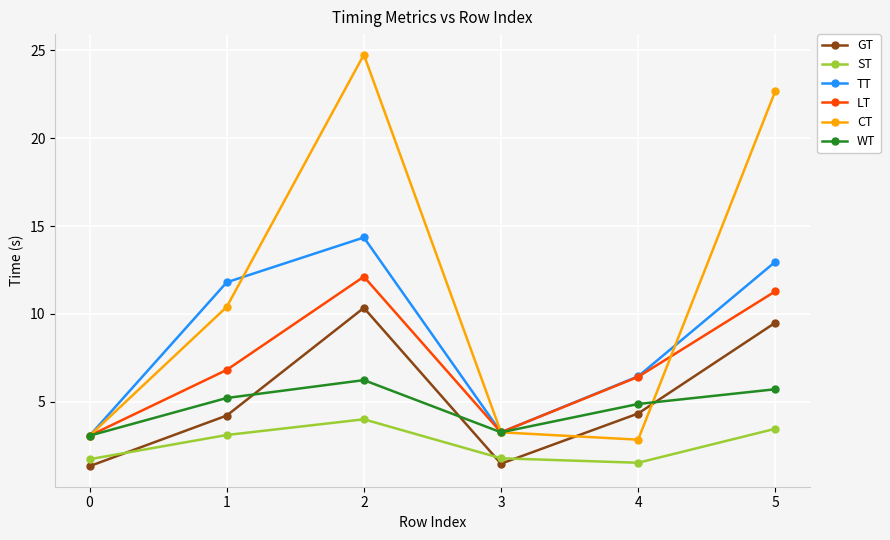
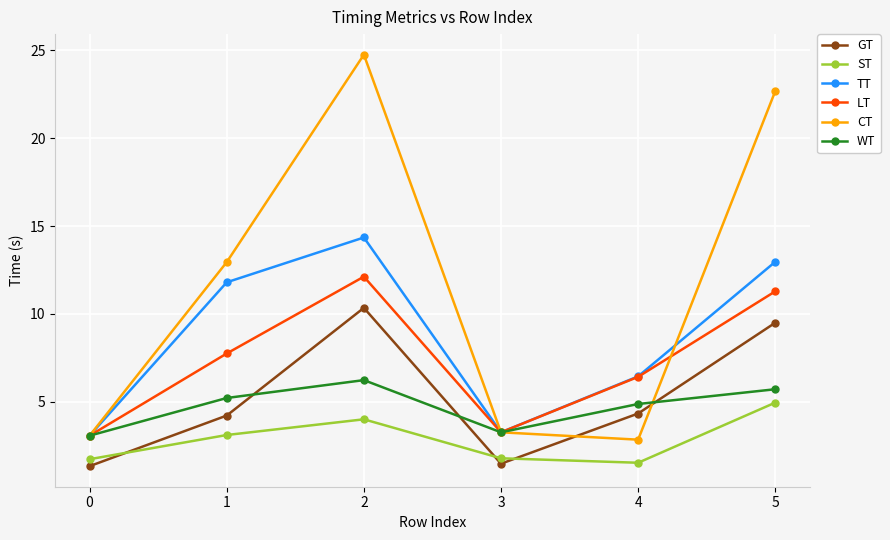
  {
    "GT": {
      "0": 1.3,
      "1": 4.2,
      "2": 10.3,
      "3": 1.5,
      "4": 4.3,
      "5": 9.5
    },
    "ST": {
      "0": 1.7,
      "1": 3.1,
      "2": 4.0,
      "3": 1.8,
      "4": 1.5,
-     "5": 3.5
+     "5": 5.0
    },
    "TT": {
      "1": 11.8,
      "2": 14.4,
      "5": 13.0
    },
    "LT": {
-     "1": 6.8,
+     "1": 7.7,
      "2": 12.1,
      "5": 11.3
    },
    "CT": {
-     "1": 10.4,
+     "1": 12.9,
      "2": 24.8,
      "4": 2.8,
      "5": 22.7
    },
    "WT": {
      "1": 5.2,
      "2": 6.2,
      "4": 4.9,
      "5": 5.7
    }
  }
